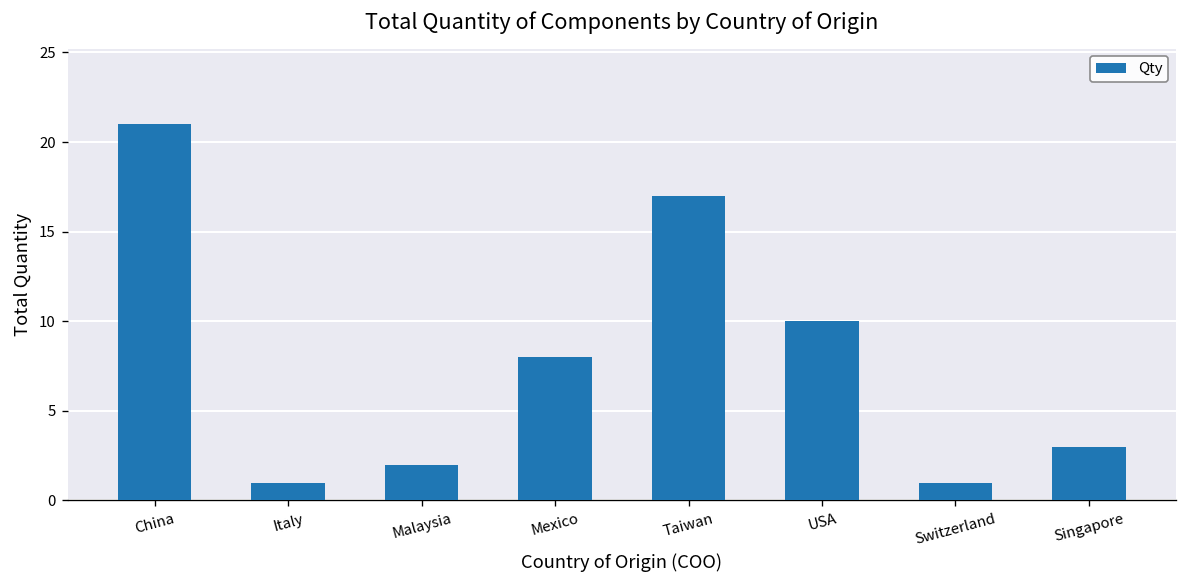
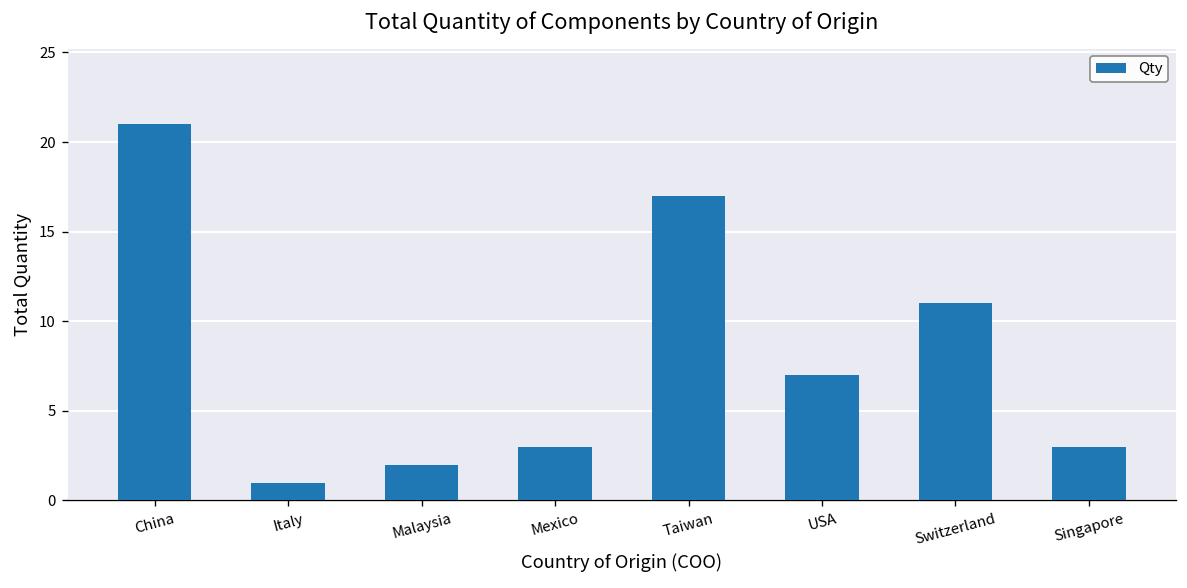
  {
    "China": 21,
    "Italy": 1,
    "Malaysia": 2,
-   "Mexico": 8,
+   "Mexico": 3,
    "Taiwan": 17,
-   "USA": 10,
-   "Switzerland": 1,
+   "USA": 7,
+   "Switzerland": 11,
    "Singapore": 3
  }
